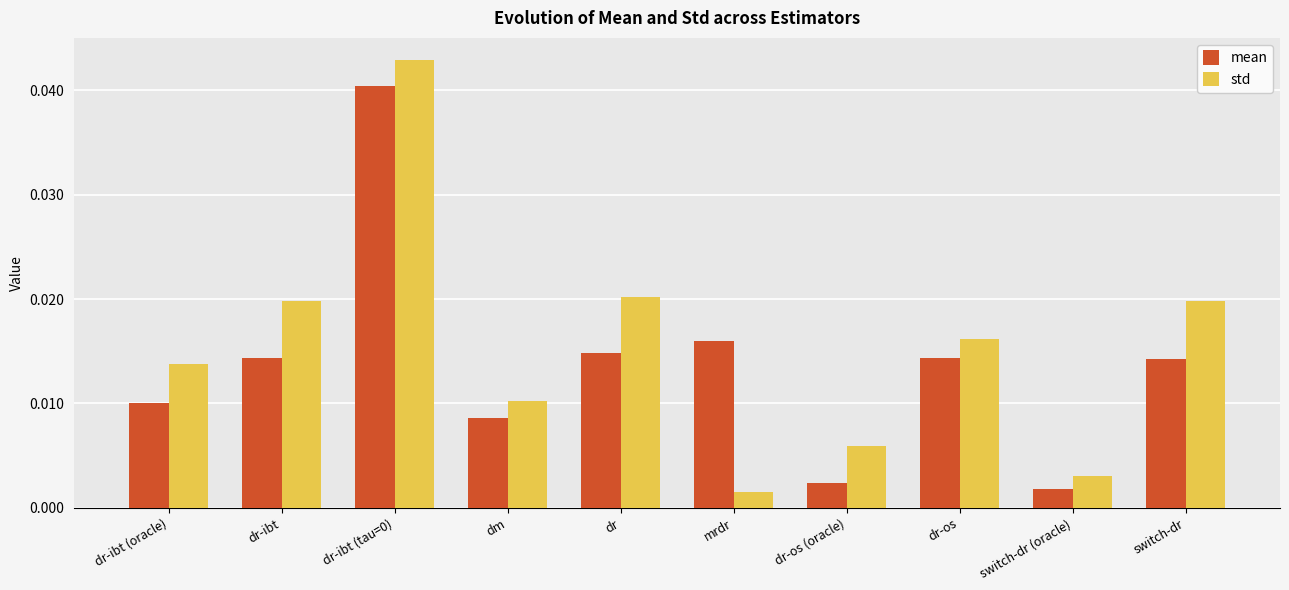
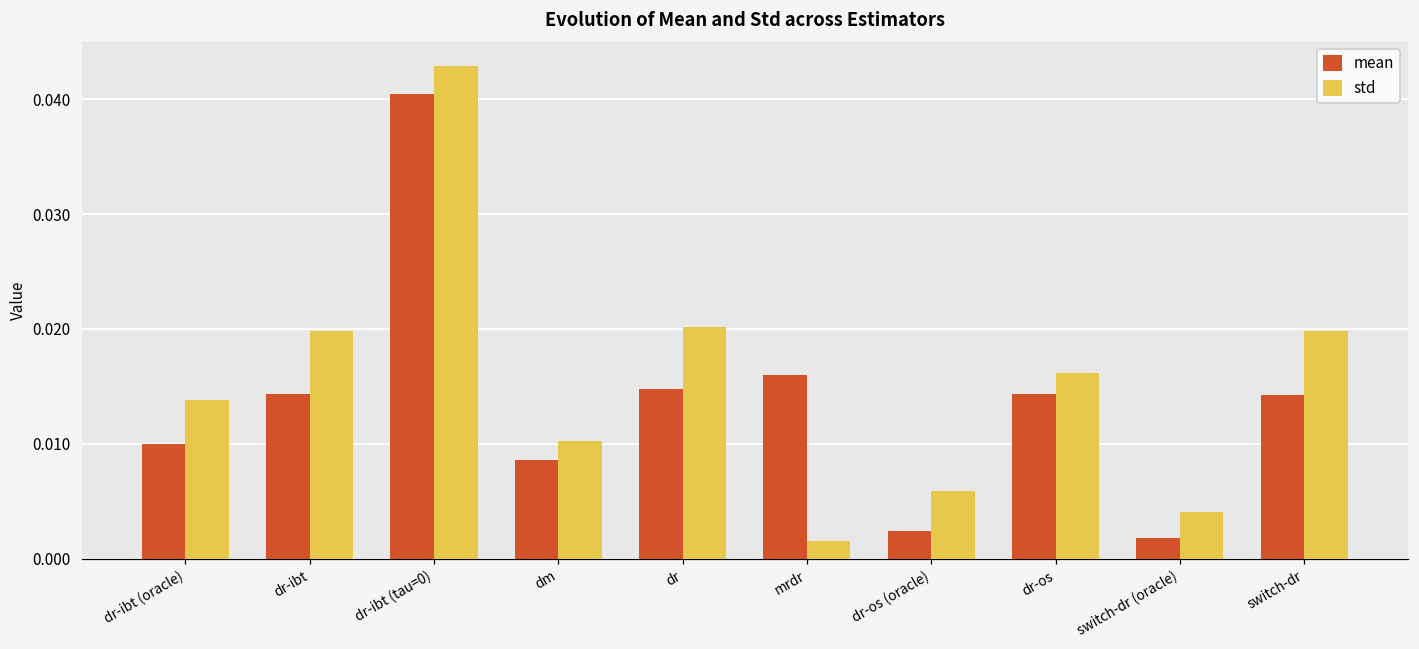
  {
    "mean": {
      "dr-ibt (oracle)": 0.0100,
      "dr-ibt": 0.0143,
      "dr-ibt (tau=0)": 0.0404,
      "dm": 0.0086,
      "dr": 0.0148,
      "mrdr": 0.0160,
      "dr-os (oracle)": 0.0024,
      "dr-os": 0.0143,
      "switch-dr (oracle)": 0.0018,
      "switch-dr": 0.0142
    },
    "std": {
      "dr-ibt (oracle)": 0.0138,
      "dr-ibt": 0.0198,
      "dr-ibt (tau=0)": 0.0429,
      "dm": 0.0102,
      "dr": 0.0202,
      "mrdr": 0.0015,
      "dr-os (oracle)": 0.0059,
      "dr-os": 0.0162,
-     "switch-dr (oracle)": 0.0030,
+     "switch-dr (oracle)": 0.0040,
      "switch-dr": 0.0198
    }
  }
